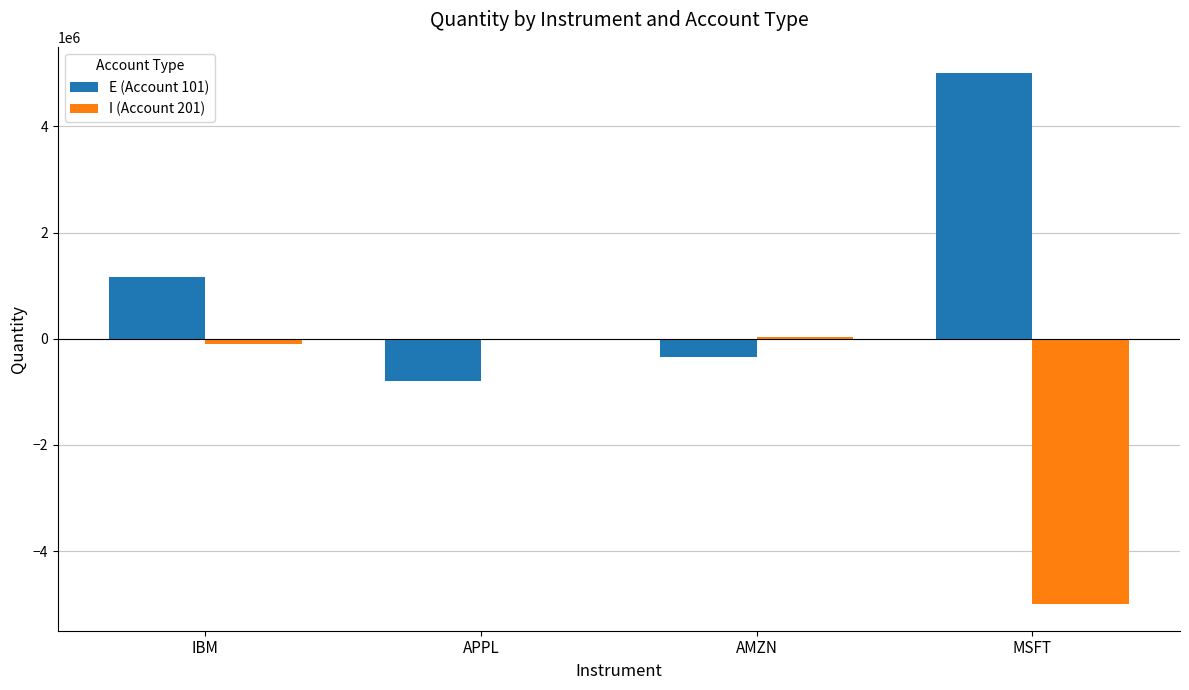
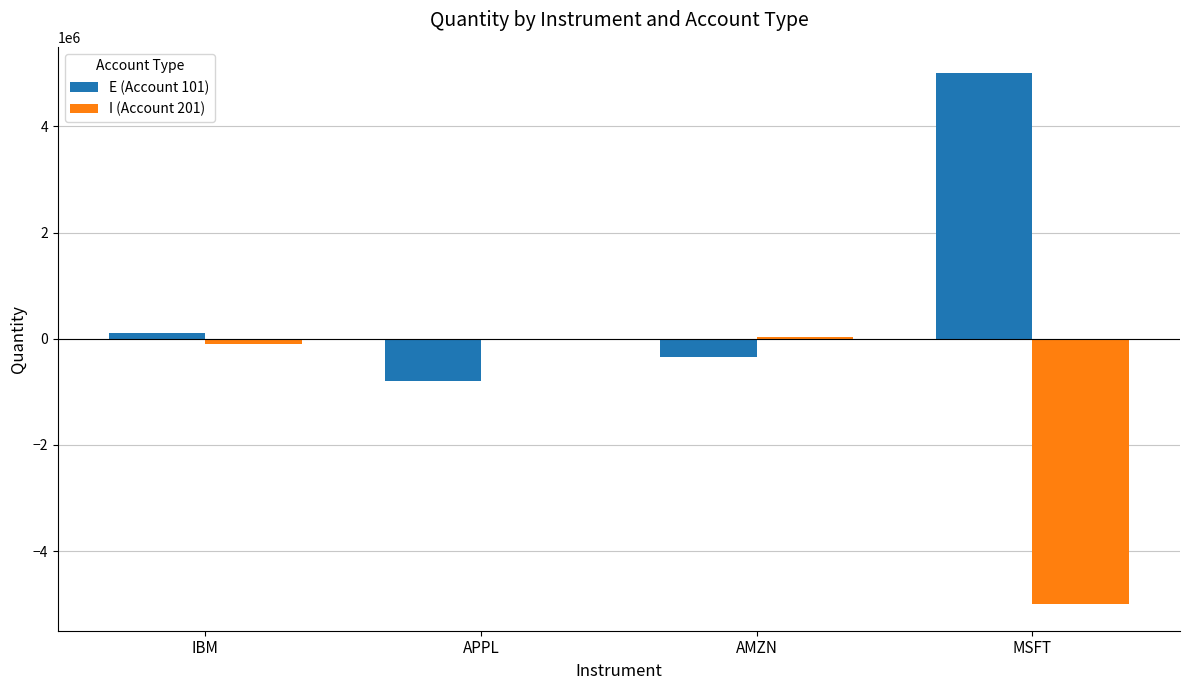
  {
    "E (Account 101)": {
-     "IBM": 1200000,
+     "IBM": 100000,
      "APPL": -800000,
      "AMZN": -300000,
      "MSFT": 5000000
    },
    "I (Account 201)": {
      "IBM": -100000,
      "MSFT": -5000000
    }
  }
